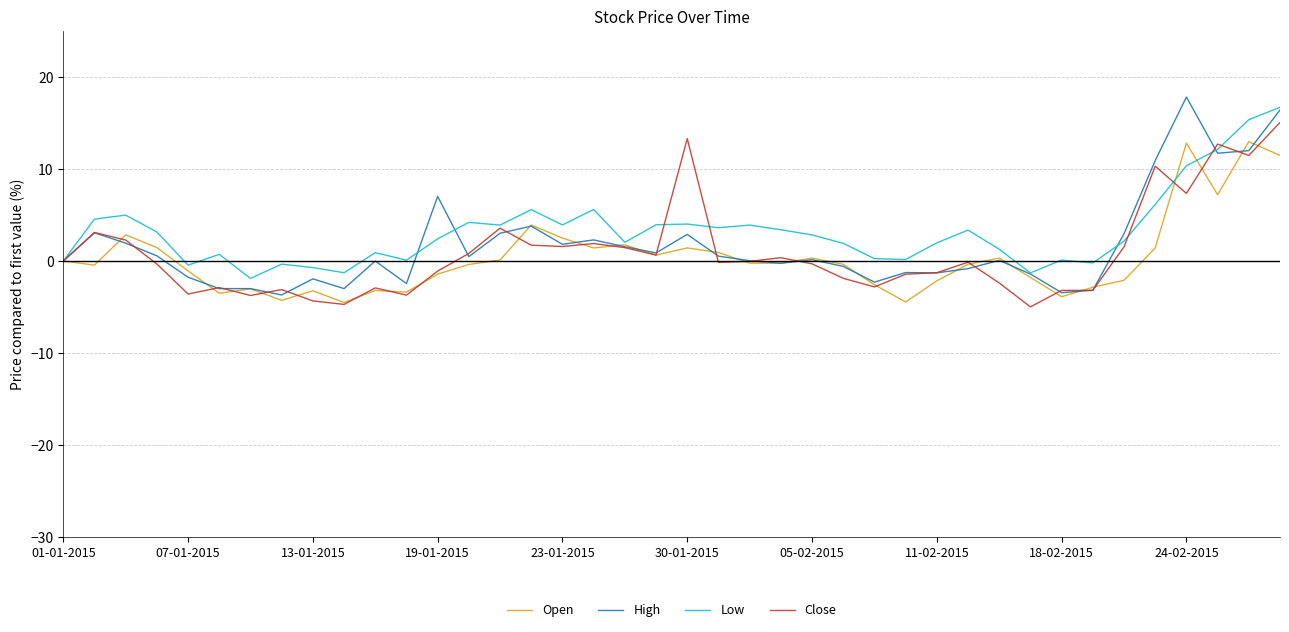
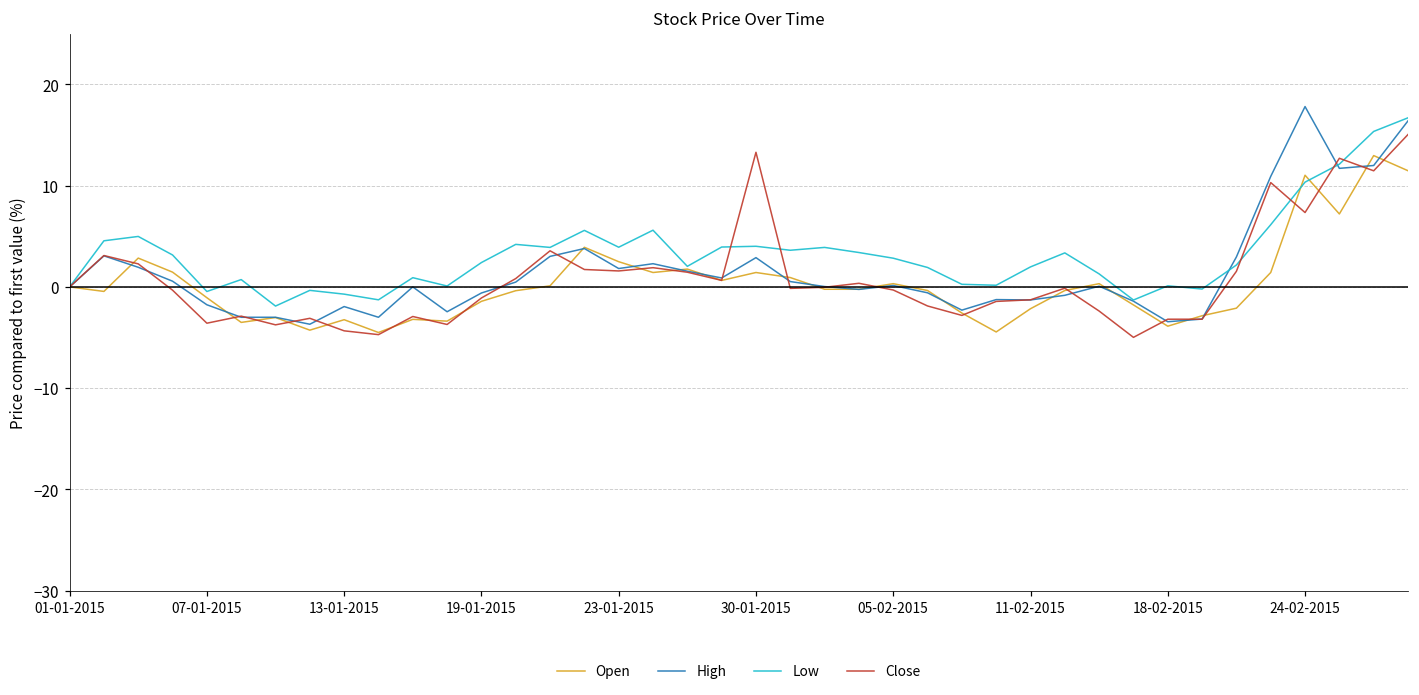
  {
    "Open": {
      "07-01-2015": -1,
      "13-01-2015": -3,
      "19-01-2015": -1,
      "23-01-2015": 2,
      "30-01-2015": 1,
      "11-02-2015": -2,
      "18-02-2015": -4,
-     "24-02-2015": 13
+     "24-02-2015": 11
    },
    "High": {
      "07-01-2015": -2,
      "13-01-2015": -2,
-     "19-01-2015": 7,
+     "19-01-2015": -1,
      "30-01-2015": 3,
      "24-02-2015": 18
    },
    "Low": {
      "07-01-2015": 0,
      "13-01-2015": -1,
      "19-01-2015": 2,
      "23-01-2015": 4,
      "30-01-2015": 4,
      "05-02-2015": 3,
      "11-02-2015": 2,
      "18-02-2015": 0,
      "24-02-2015": 10
    },
    "Close": {
      "07-01-2015": -4,
      "13-01-2015": -4,
      "19-01-2015": -1,
      "30-01-2015": 13,
      "05-02-2015": 0,
      "24-02-2015": 7
    }
  }
